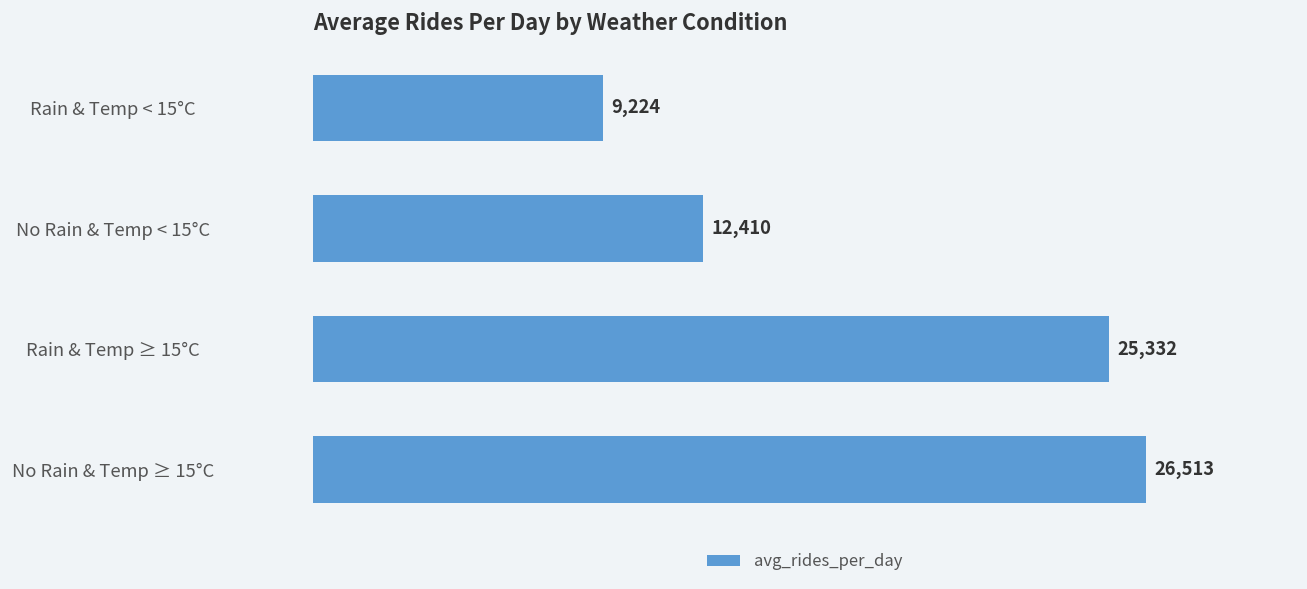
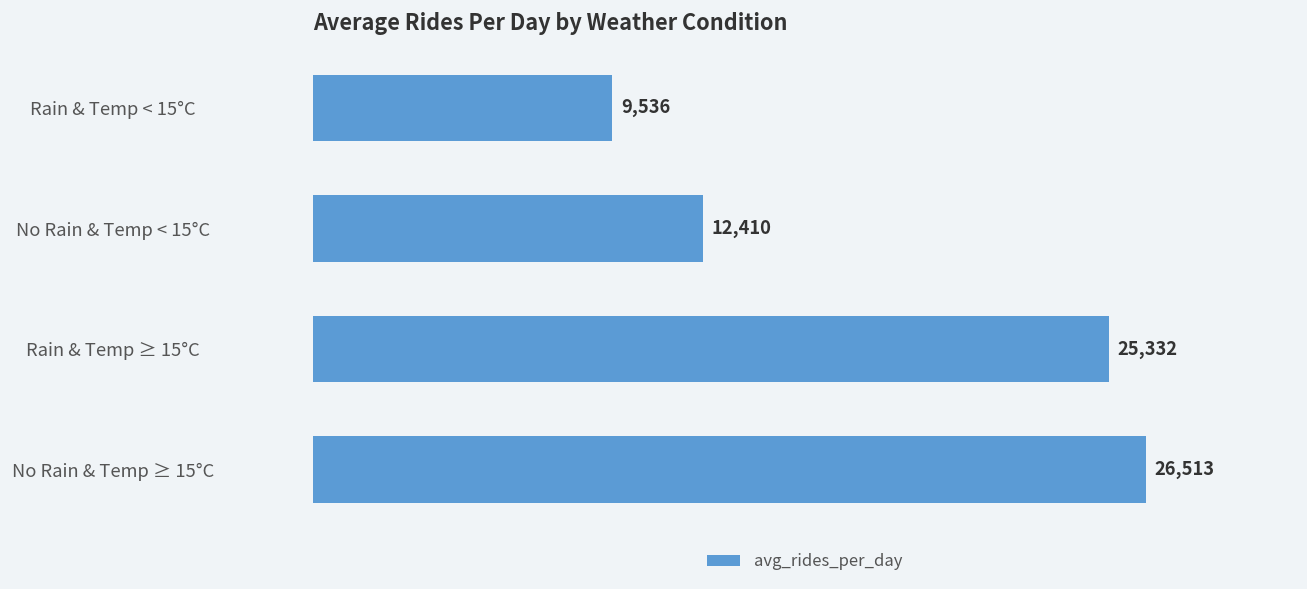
  {
-   "Rain & Temp < 15°C": "9,224",
+   "Rain & Temp < 15°C": "9,536",
    "No Rain & Temp < 15°C": "12,410",
    "Rain & Temp ≥ 15°C": "25,332",
    "No Rain & Temp ≥ 15°C": "26,513"
  }
